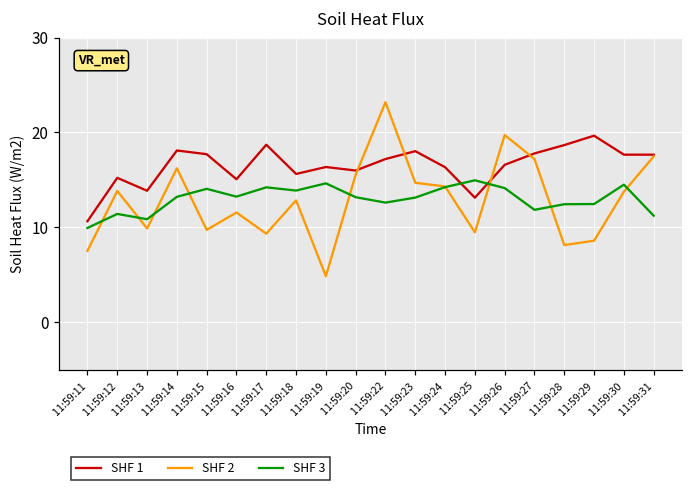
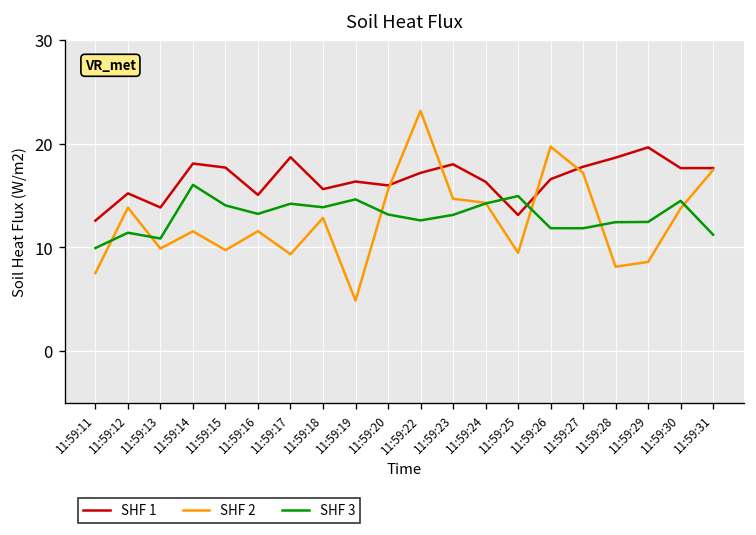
  {
    "SHF 1": {
-     "11:59:11": 11,
+     "11:59:11": 13,
      "11:59:12": 15,
      "11:59:13": 14,
      "11:59:14": 18,
      "11:59:15": 18,
      "11:59:16": 15,
      "11:59:17": 19,
      "11:59:18": 16,
      "11:59:19": 16,
      "11:59:20": 16,
      "11:59:22": 17,
      "11:59:23": 18,
      "11:59:24": 16,
      "11:59:25": 13,
      "11:59:26": 17,
      "11:59:27": 18,
      "11:59:28": 19,
      "11:59:29": 20,
      "11:59:30": 18
    },
    "SHF 2": {
      "11:59:11": 8,
      "11:59:12": 14,
      "11:59:13": 10,
-     "11:59:14": 16,
+     "11:59:14": 12,
      "11:59:15": 10,
      "11:59:16": 12,
      "11:59:17": 9,
      "11:59:18": 13,
      "11:59:19": 5,
      "11:59:20": 16,
      "11:59:22": 23,
      "11:59:23": 15,
      "11:59:25": 9,
      "11:59:26": 20,
      "11:59:27": 17,
      "11:59:28": 8,
      "11:59:29": 9,
      "11:59:30": 14
    },
    "SHF 3": {
      "11:59:11": 10,
      "11:59:12": 11,
      "11:59:13": 11,
-     "11:59:14": 13,
+     "11:59:14": 16,
      "11:59:15": 14,
      "11:59:16": 13,
      "11:59:17": 14,
      "11:59:18": 14,
      "11:59:19": 15,
      "11:59:20": 13,
      "11:59:22": 13,
      "11:59:23": 13,
      "11:59:25": 15,
-     "11:59:26": 14,
+     "11:59:26": 12,
      "11:59:27": 12,
      "11:59:28": 12,
      "11:59:29": 12,
      "11:59:30": 15,
      "11:59:31": 11
    }
  }
